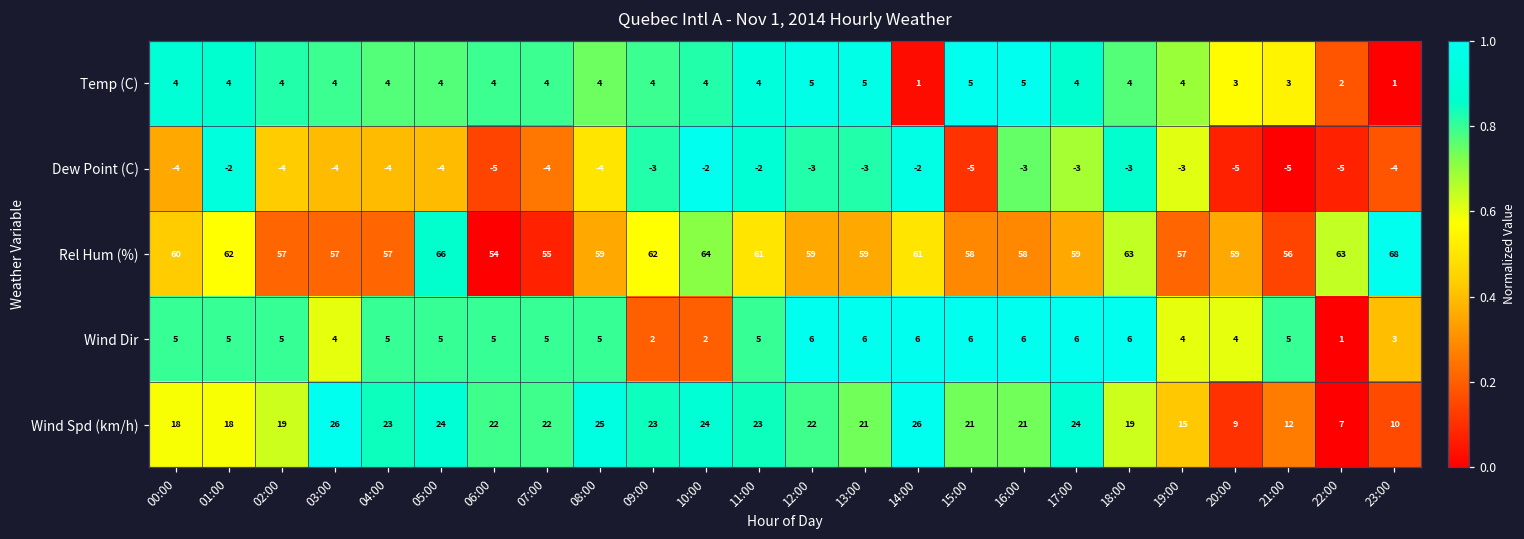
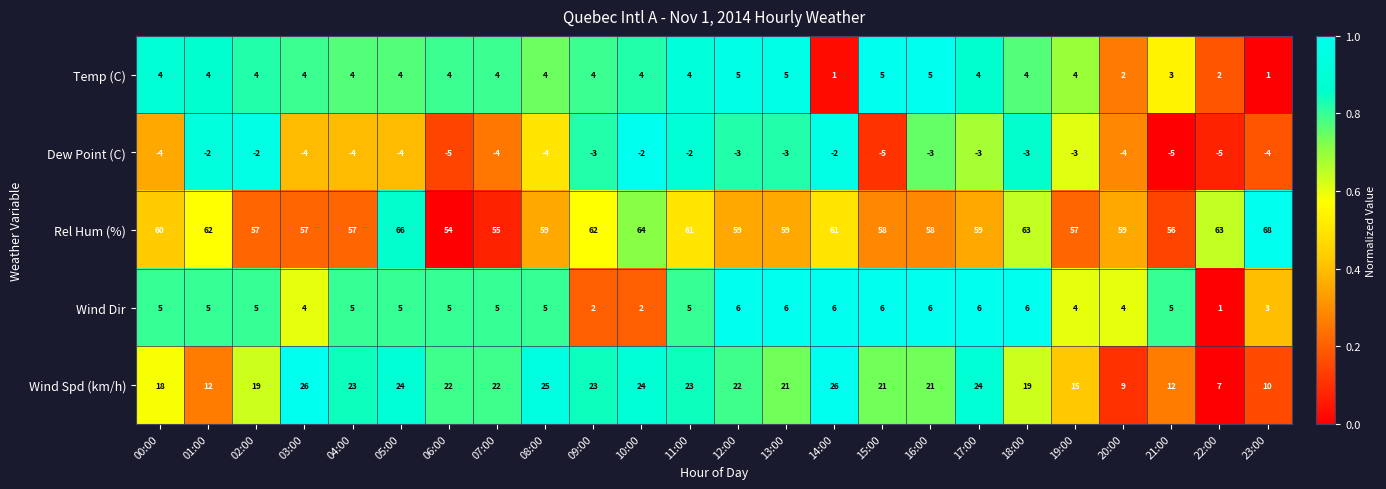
  {
    "Temp (C)": {
      "00:00": 4,
      "01:00": 4,
      "02:00": 4,
      "03:00": 4,
      "04:00": 4,
      "05:00": 4,
      "06:00": 4,
      "07:00": 4,
      "08:00": 4,
      "09:00": 4,
      "10:00": 4,
      "11:00": 4,
      "12:00": 5,
      "13:00": 5,
      "14:00": 1,
      "15:00": 5,
      "16:00": 5,
      "17:00": 4,
      "18:00": 4,
      "19:00": 4,
-     "20:00": 3,
+     "20:00": 2,
      "21:00": 3,
      "22:00": 2,
      "23:00": 1
    },
    "Dew Point (C)": {
      "00:00": -4,
      "01:00": -2,
-     "02:00": -4,
+     "02:00": -2,
      "03:00": -4,
      "04:00": -4,
      "05:00": -4,
      "06:00": -5,
      "07:00": -4,
      "08:00": -4,
      "09:00": -3,
      "10:00": -2,
      "11:00": -2,
      "12:00": -3,
      "13:00": -3,
      "14:00": -2,
      "15:00": -5,
      "16:00": -3,
      "17:00": -3,
      "18:00": -3,
      "19:00": -3,
-     "20:00": -5,
+     "20:00": -4,
      "21:00": -5,
      "22:00": -5,
      "23:00": -4
    },
    "Rel Hum (%)": {
      "00:00": 60,
      "01:00": 62,
      "02:00": 57,
      "03:00": 57,
      "04:00": 57,
      "05:00": 66,
      "06:00": 54,
      "07:00": 55,
      "08:00": 59,
      "09:00": 62,
      "10:00": 64,
      "11:00": 61,
      "12:00": 59,
      "13:00": 59,
      "14:00": 61,
      "15:00": 58,
      "16:00": 58,
      "17:00": 59,
      "18:00": 63,
      "19:00": 57,
      "20:00": 59,
      "21:00": 56,
      "22:00": 63,
      "23:00": 68
    },
    "Wind Dir": {
      "00:00": 5,
      "01:00": 5,
      "02:00": 5,
      "03:00": 4,
      "04:00": 5,
      "05:00": 5,
      "06:00": 5,
      "07:00": 5,
      "08:00": 5,
      "09:00": 2,
      "10:00": 2,
      "11:00": 5,
      "12:00": 6,
      "13:00": 6,
      "14:00": 6,
      "15:00": 6,
      "16:00": 6,
      "17:00": 6,
      "18:00": 6,
      "19:00": 4,
      "20:00": 4,
      "21:00": 5,
      "22:00": 1,
      "23:00": 3
    },
    "Wind Spd (km/h)": {
      "00:00": 18,
-     "01:00": 18,
+     "01:00": 12,
      "02:00": 19,
      "03:00": 26,
      "04:00": 23,
      "05:00": 24,
      "06:00": 22,
      "07:00": 22,
      "08:00": 25,
      "09:00": 23,
      "10:00": 24,
      "11:00": 23,
      "12:00": 22,
      "13:00": 21,
      "14:00": 26,
      "15:00": 21,
      "16:00": 21,
      "17:00": 24,
      "18:00": 19,
      "19:00": 15,
      "20:00": 9,
      "21:00": 12,
      "22:00": 7,
      "23:00": 10
    }
  }
